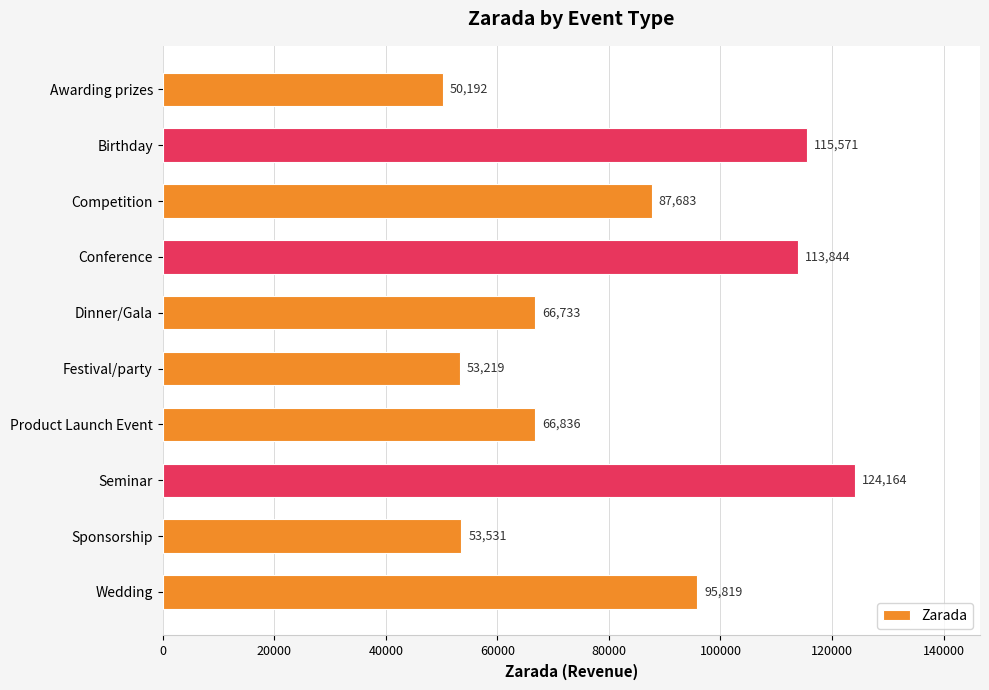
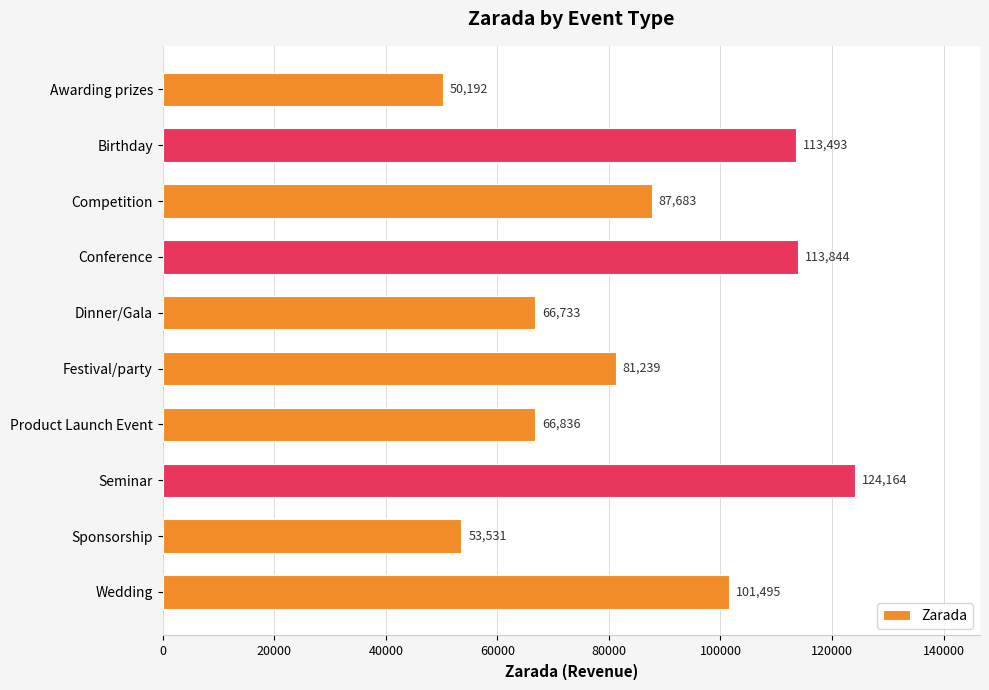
  {
    "Awarding prizes": "50,192",
-   "Birthday": "115,571",
+   "Birthday": "113,493",
    "Competition": "87,683",
    "Conference": "113,844",
    "Dinner/Gala": "66,733",
-   "Festival/party": "53,219",
+   "Festival/party": "81,239",
    "Product Launch Event": "66,836",
    "Seminar": "124,164",
    "Sponsorship": "53,531",
-   "Wedding": "95,819"
+   "Wedding": "101,495"
  }
